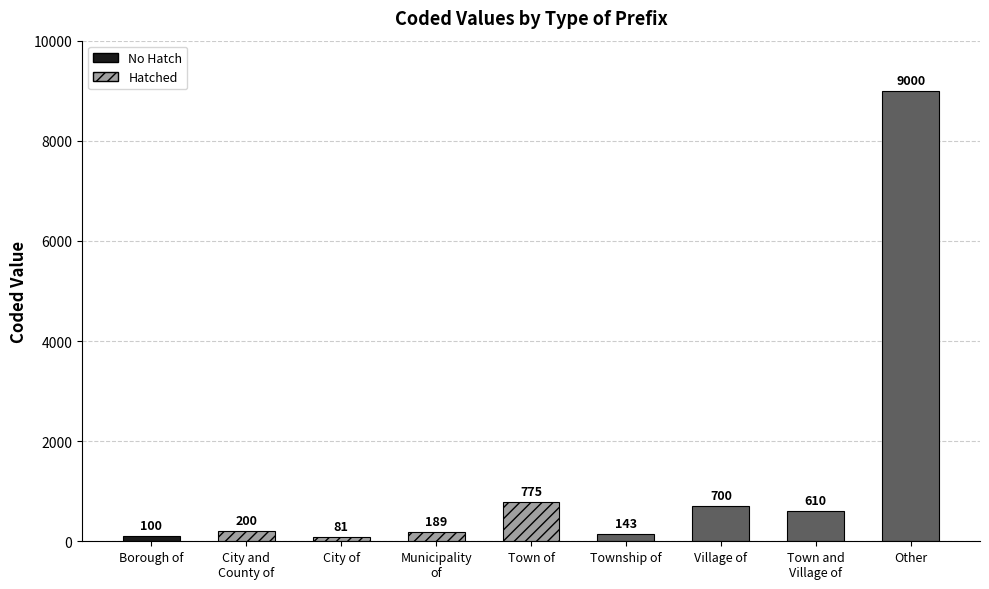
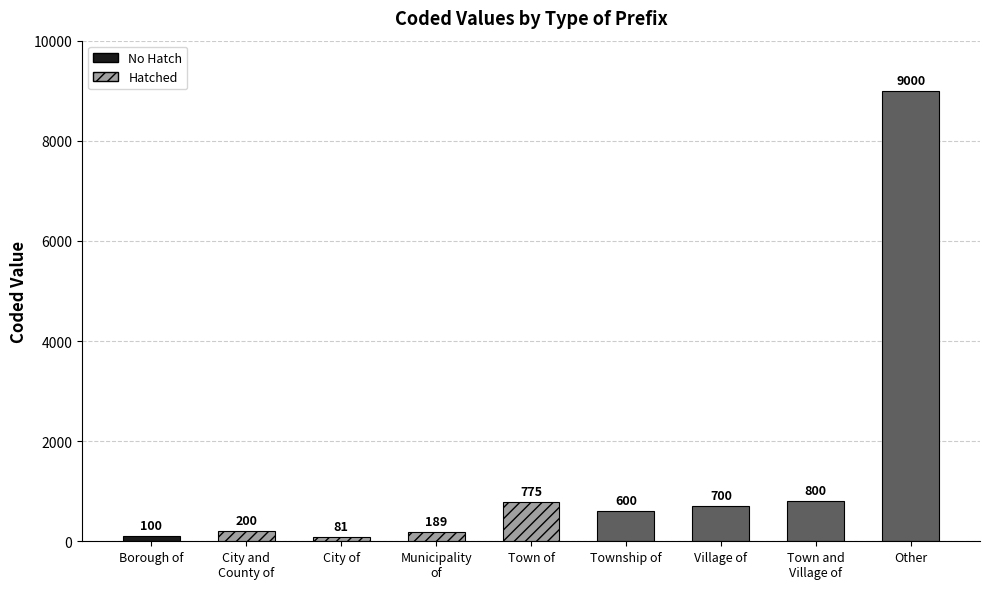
  {
    "Borough of": 100,
    "City and County of": 200,
    "City of": 81,
    "Municipality of": 189,
    "Town of": 775,
-   "Township of": 143,
+   "Township of": 600,
    "Village of": 700,
-   "Town and Village of": 610,
+   "Town and Village of": 800,
    "Other": 9000
  }
